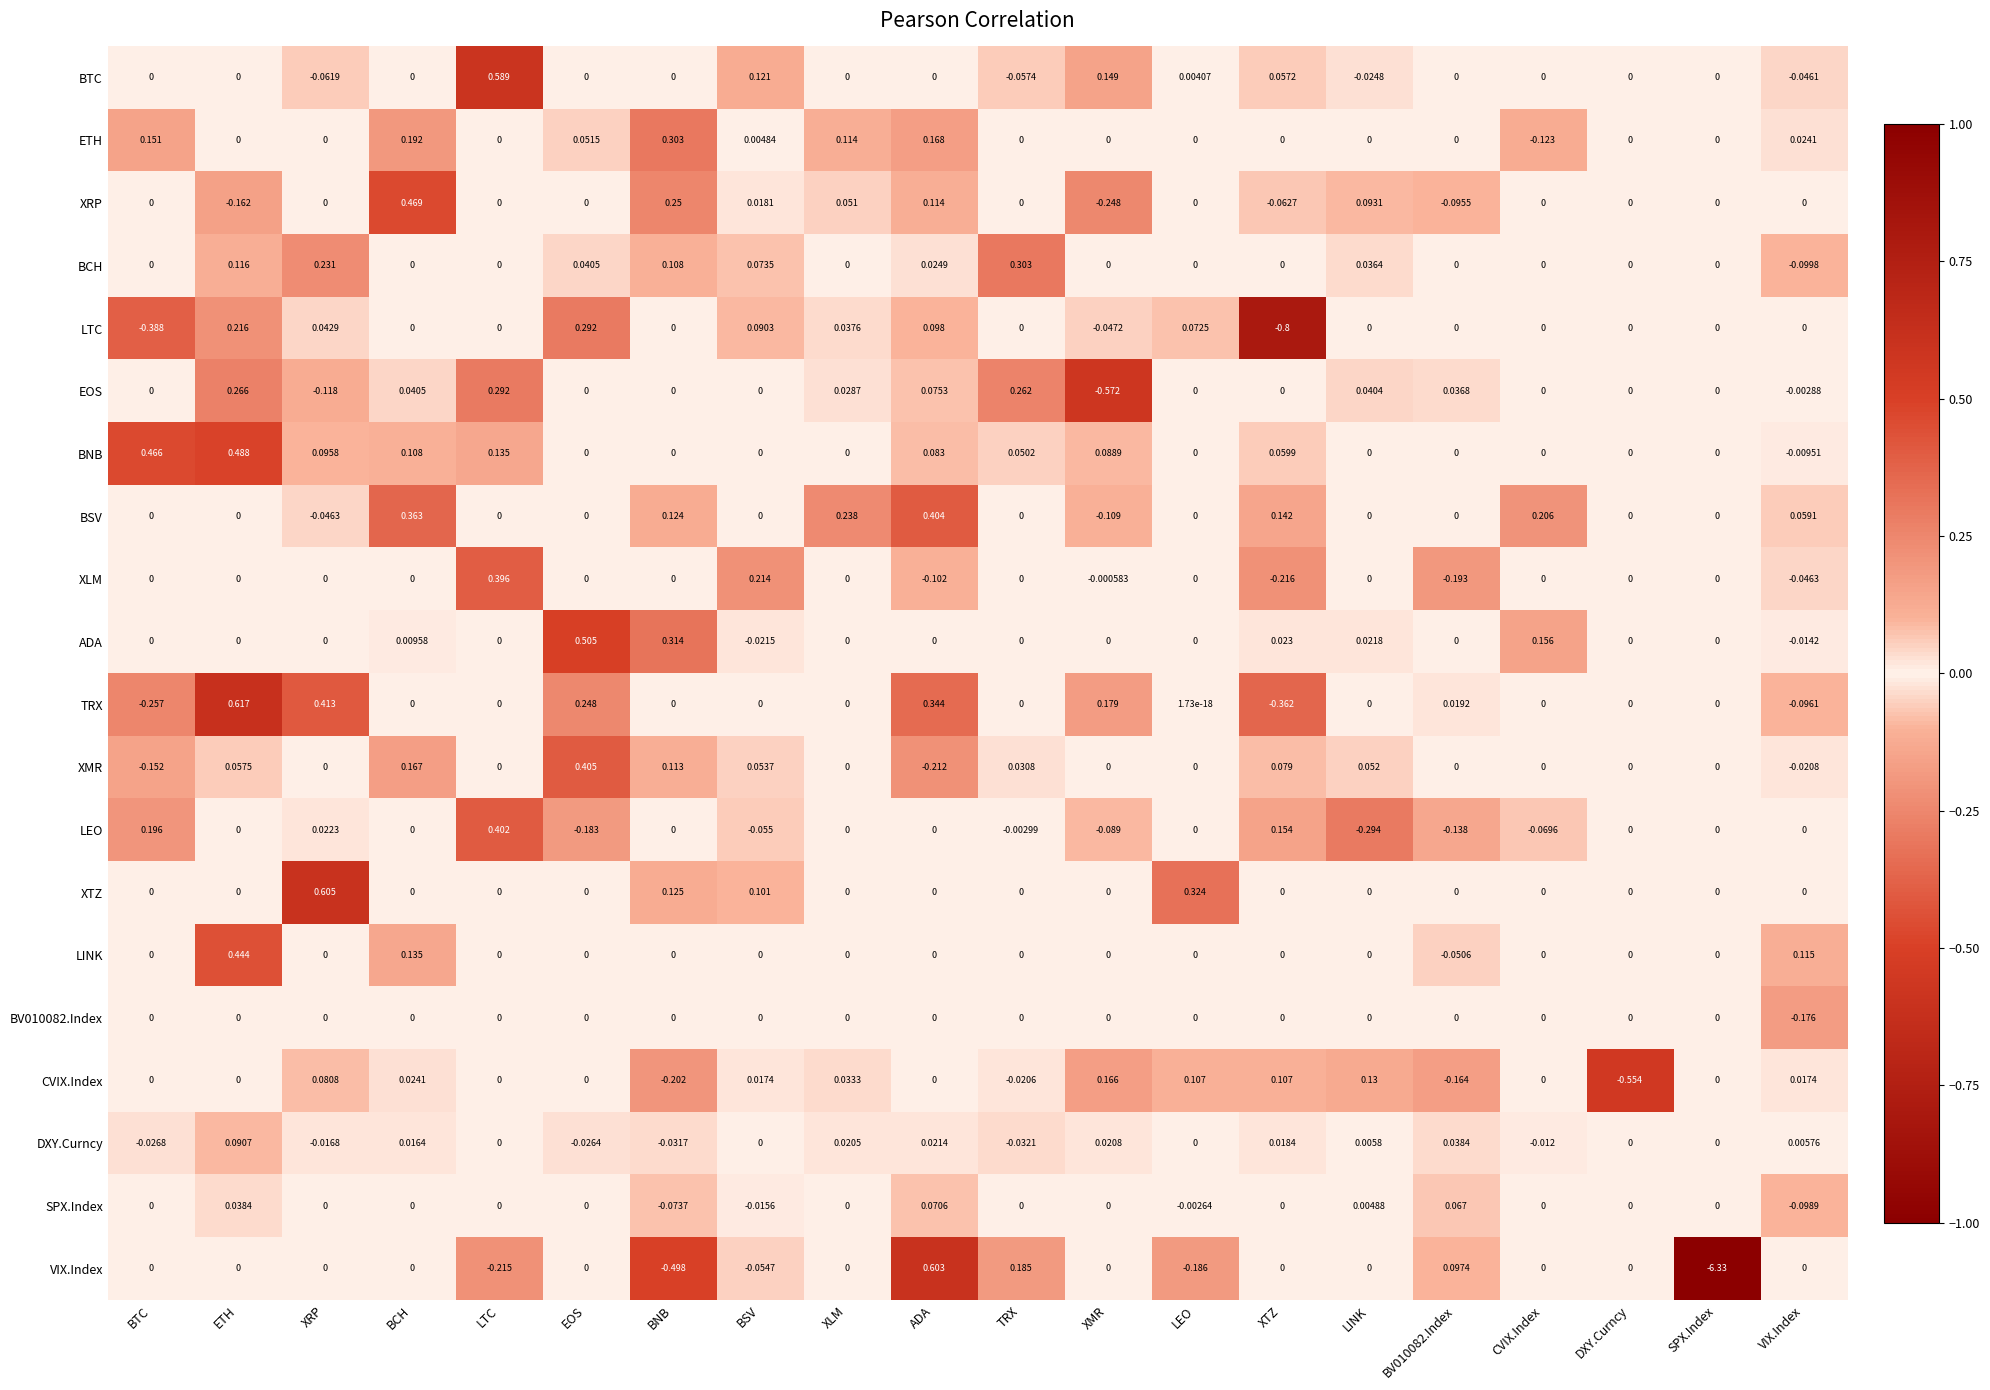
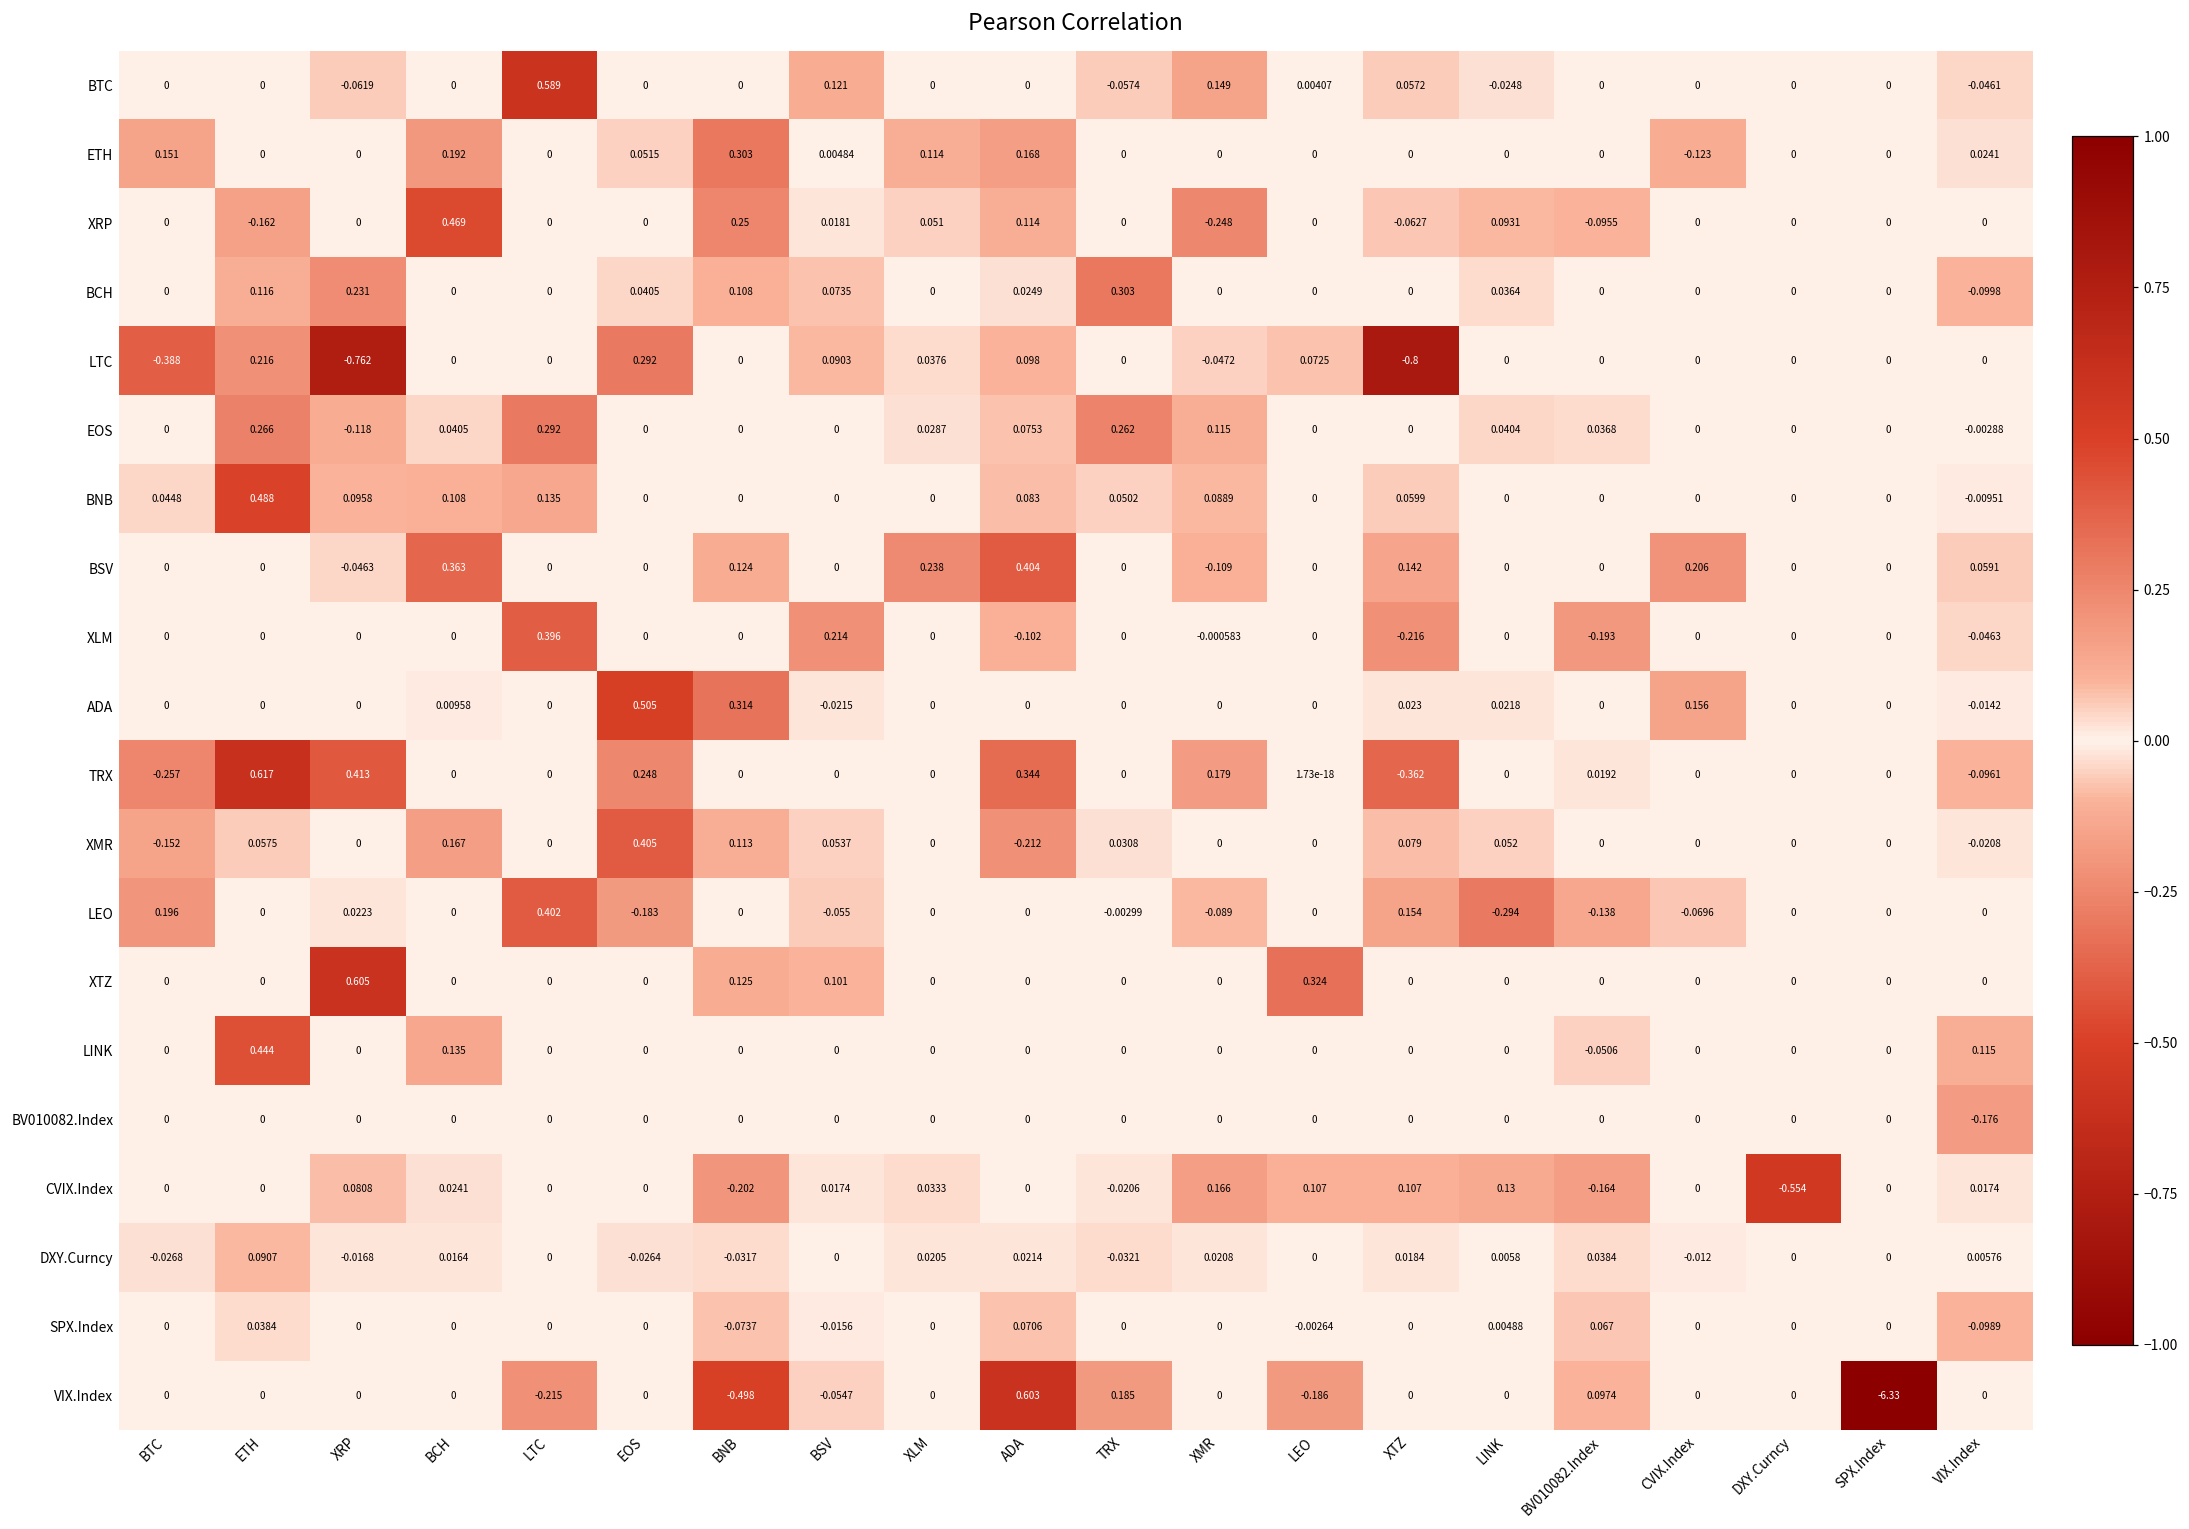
  {
    "LTC": {
      "BTC": -0.388,
      "ETH": 0.216,
-     "XRP": 0.0429,
+     "XRP": -0.762,
      "BCH": 0,
      "LTC": 0,
      "EOS": 0.292,
      "BNB": 0,
      "BSV": 0.0903,
      "XLM": 0.0376,
      "ADA": 0.098,
      "TRX": 0,
      "XMR": -0.0472,
      "LEO": 0.0725,
      "XTZ": -0.8,
      "LINK": 0,
      "BV010082.Index": 0,
      "CVIX.Index": 0,
      "DXY.Curncy": 0,
      "SPX.Index": 0,
      "VIX.Index": 0
    },
    "EOS": {
      "BTC": 0,
      "ETH": 0.266,
      "XRP": -0.118,
      "BCH": 0.0405,
      "LTC": 0.292,
      "EOS": 0,
      "BNB": 0,
      "BSV": 0,
      "XLM": 0.0287,
      "ADA": 0.0753,
      "TRX": 0.262,
-     "XMR": -0.572,
+     "XMR": 0.115,
      "LEO": 0,
      "XTZ": 0,
      "LINK": 0.0404,
      "BV010082.Index": 0.0368,
      "CVIX.Index": 0,
      "DXY.Curncy": 0,
      "SPX.Index": 0,
      "VIX.Index": -0.00288
    },
    "BNB": {
-     "BTC": 0.466,
+     "BTC": 0.0448,
      "ETH": 0.488,
      "XRP": 0.0958,
      "BCH": 0.108,
      "LTC": 0.135,
      "EOS": 0,
      "BNB": 0,
      "BSV": 0,
      "XLM": 0,
      "ADA": 0.083,
      "TRX": 0.0502,
      "XMR": 0.0889,
      "LEO": 0,
      "XTZ": 0.0599,
      "LINK": 0,
      "BV010082.Index": 0,
      "CVIX.Index": 0,
      "DXY.Curncy": 0,
      "SPX.Index": 0,
      "VIX.Index": -0.00951
    }
  }
